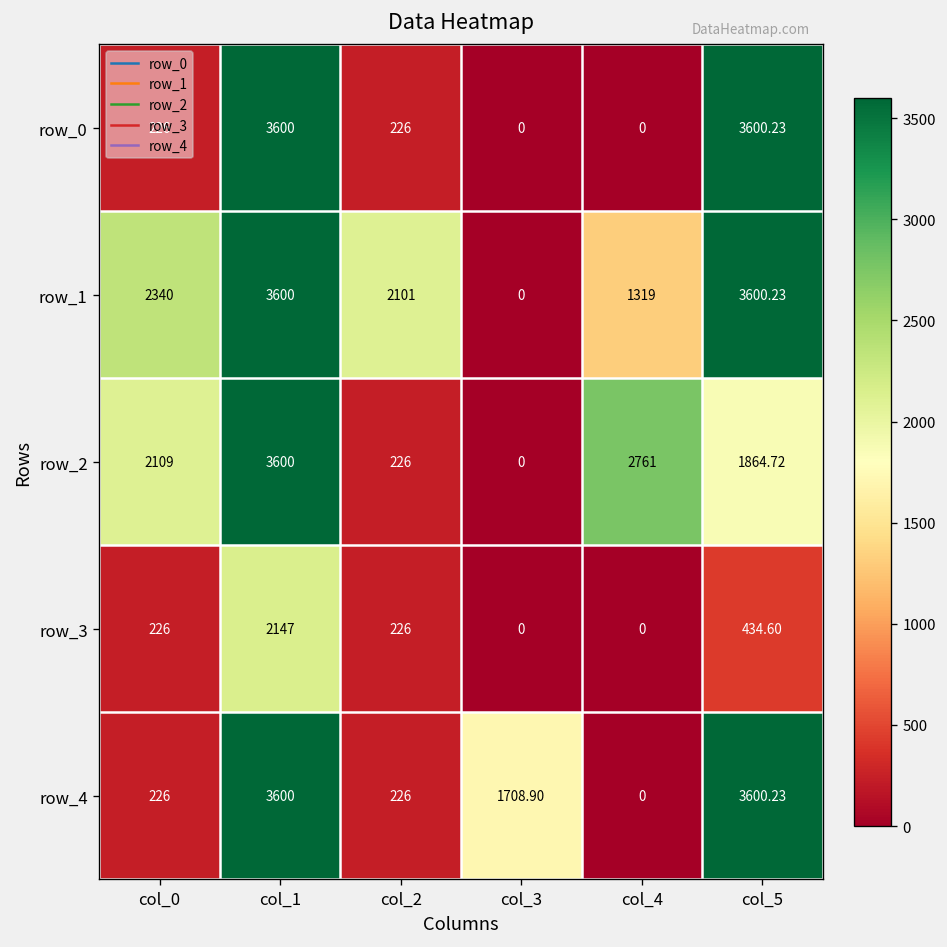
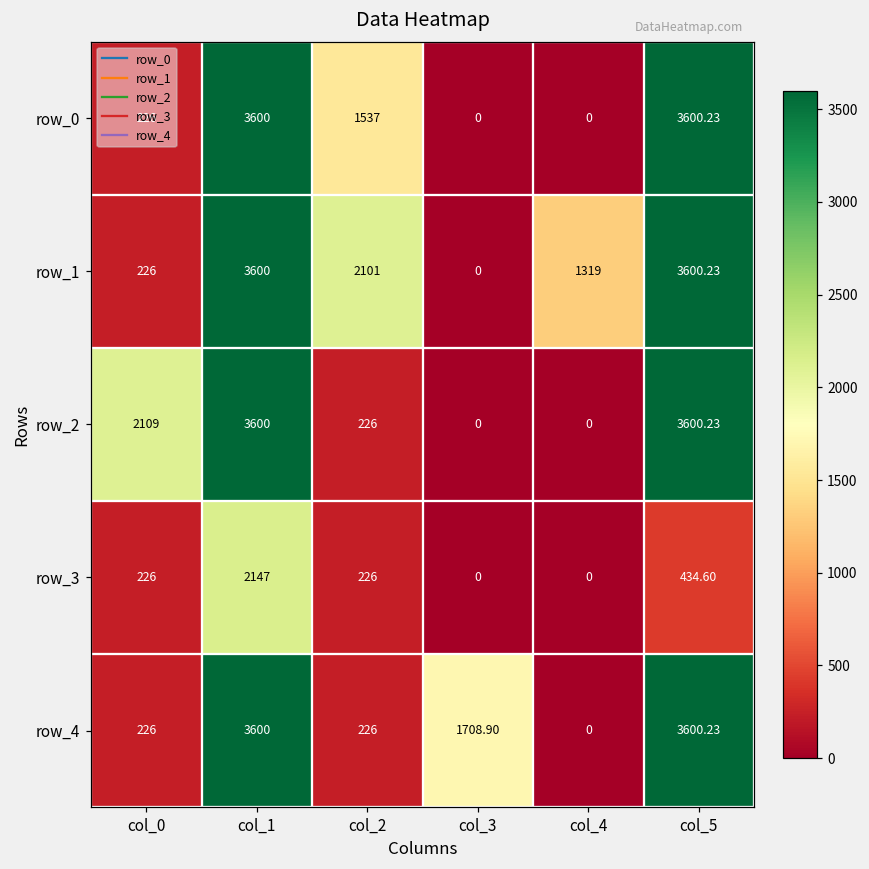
  {
    "row_0": {
      "col_1": 3600,
-     "col_2": 226,
+     "col_2": 1537,
      "col_3": 0,
      "col_4": 0,
      "col_5": 3600.23
    },
    "row_1": {
-     "col_0": 2340,
+     "col_0": 226,
      "col_1": 3600,
      "col_2": 2101,
      "col_3": 0,
      "col_4": 1319,
      "col_5": 3600.23
    },
    "row_2": {
      "col_0": 2109,
      "col_1": 3600,
      "col_2": 226,
      "col_3": 0,
-     "col_4": 2761,
-     "col_5": 1864.72
+     "col_4": 0,
+     "col_5": 3600.23
    },
    "row_3": {
      "col_0": 226,
      "col_1": 2147,
      "col_2": 226,
      "col_3": 0,
      "col_4": 0,
      "col_5": 434.60
    },
    "row_4": {
      "col_0": 226,
      "col_1": 3600,
      "col_2": 226,
      "col_3": 1708.90,
      "col_4": 0,
      "col_5": 3600.23
    }
  }
